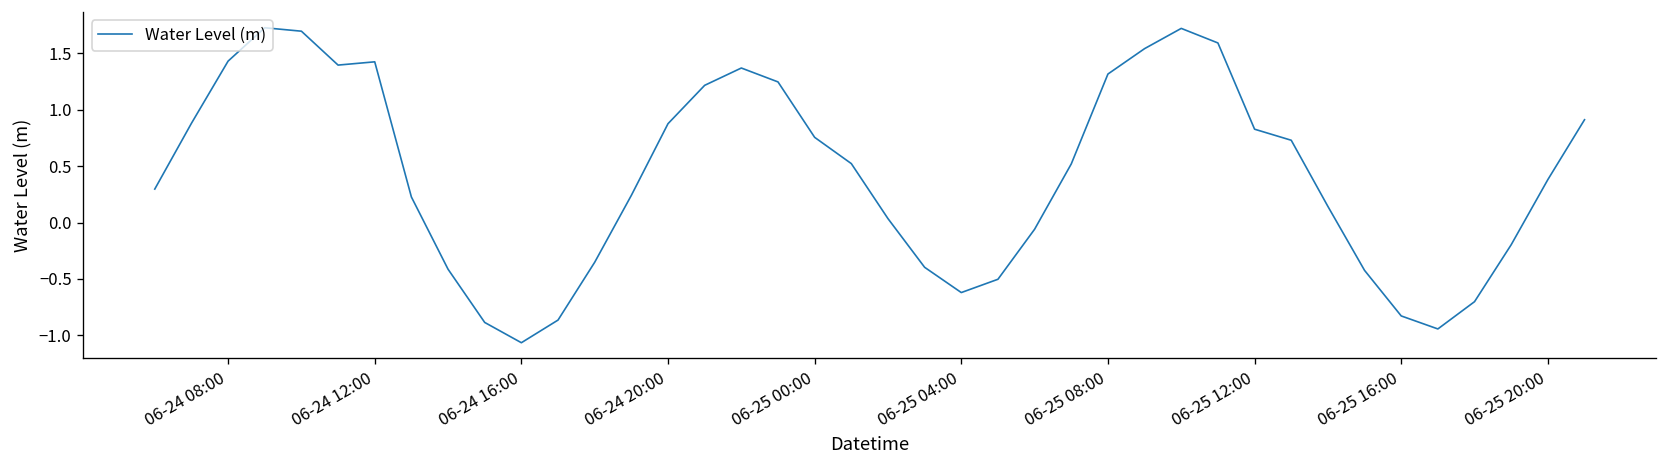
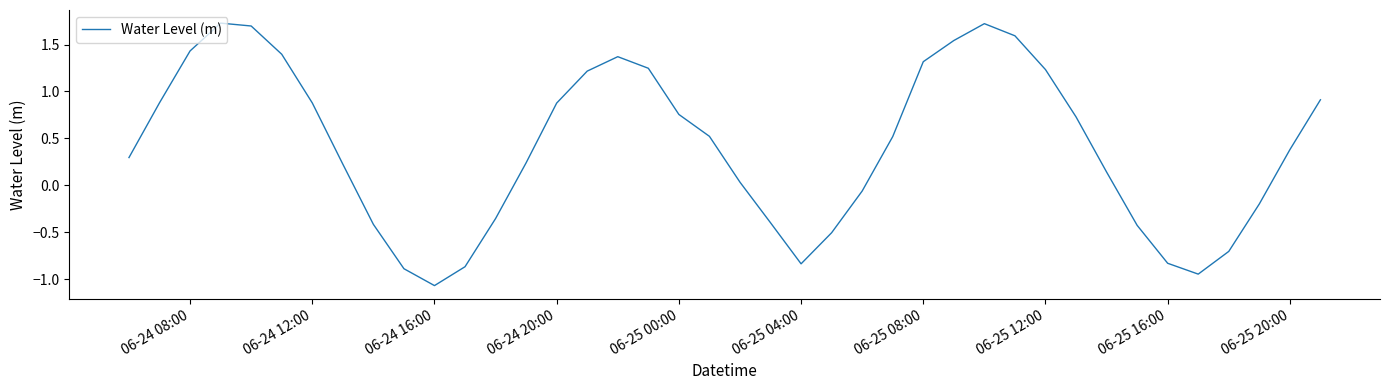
  {
    "06-24 08:00": 1.4,
-   "06-24 12:00": 1.4,
+   "06-24 12:00": 0.9,
    "06-24 16:00": -1.1,
    "06-24 20:00": 0.9,
    "06-25 00:00": 0.8,
-   "06-25 04:00": -0.6,
+   "06-25 04:00": -0.8,
    "06-25 08:00": 1.3,
-   "06-25 12:00": 0.8,
+   "06-25 12:00": 1.2,
    "06-25 16:00": -0.8,
    "06-25 20:00": 0.4
  }
